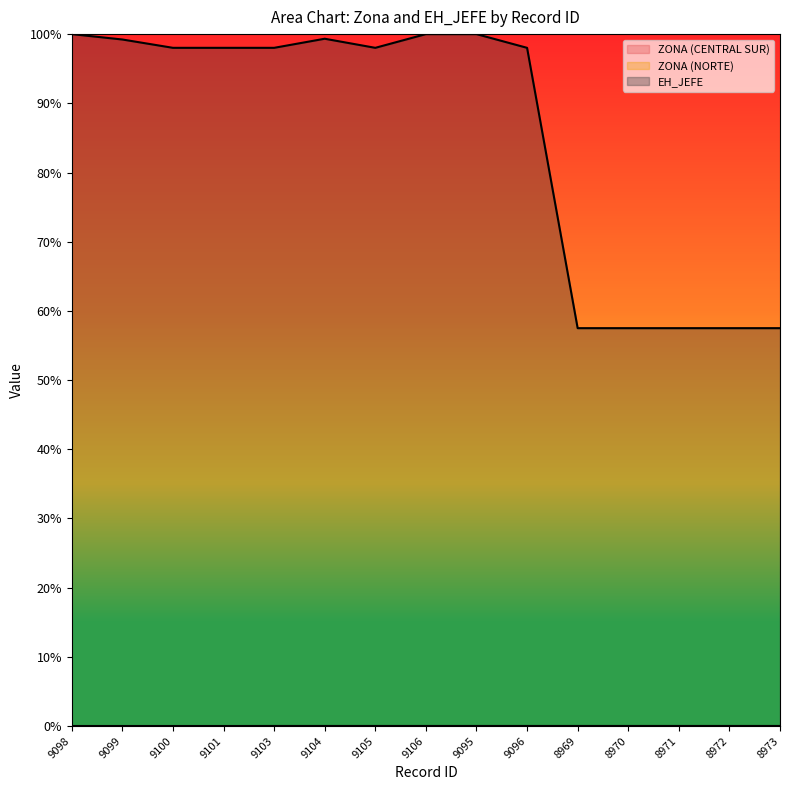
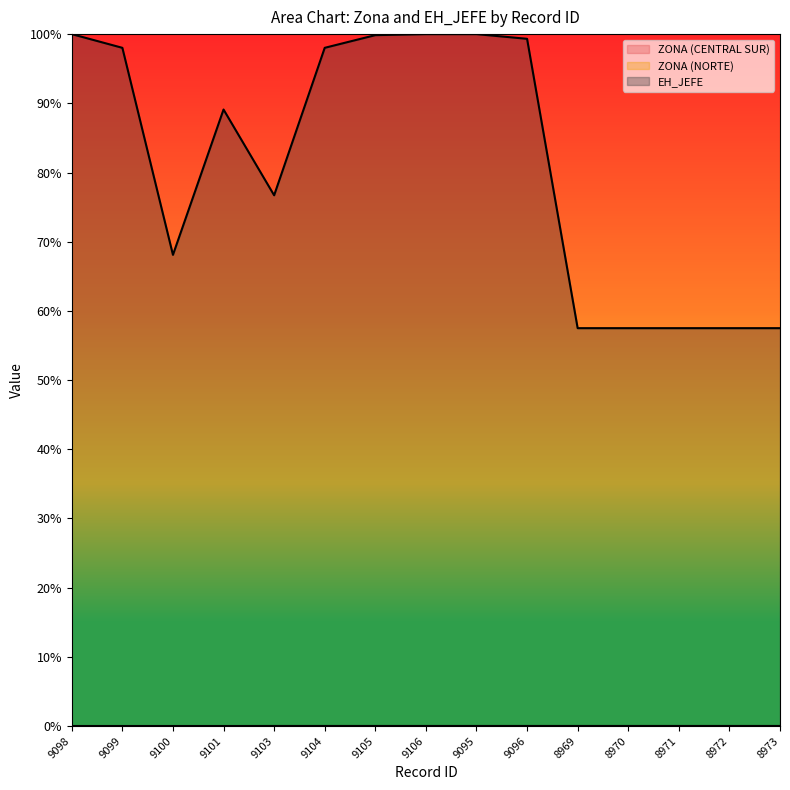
  {
    "ZONA (NORTE)": {
      "9098": "0%",
      "9099": "0%",
      "9100": "0%",
      "9101": "0%",
      "9103": "0%",
      "9104": "0%",
      "9105": "0%",
      "9106": "0%",
      "9095": "0%",
      "9096": "0%",
      "8969": "0%",
      "8970": "0%",
      "8971": "0%",
      "8972": "0%",
      "8973": "0%"
    },
    "EH_JEFE": {
      "9098": "100%",
-     "9099": "99%",
-     "9100": "98%",
-     "9101": "98%",
-     "9103": "98%",
-     "9104": "99%",
-     "9105": "98%",
+     "9099": "98%",
+     "9100": "68%",
+     "9101": "89%",
+     "9103": "77%",
+     "9104": "98%",
+     "9105": "100%",
      "9106": "100%",
      "9095": "100%",
-     "9096": "98%",
+     "9096": "99%",
      "8969": "58%",
      "8970": "58%",
      "8971": "58%",
      "8972": "58%",
      "8973": "58%"
    }
  }
